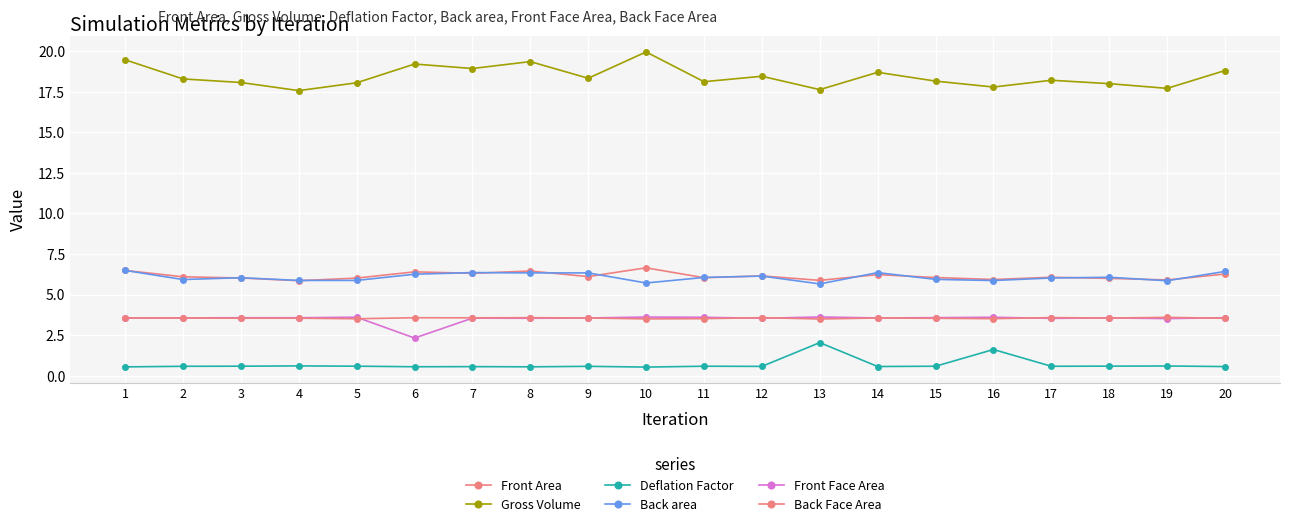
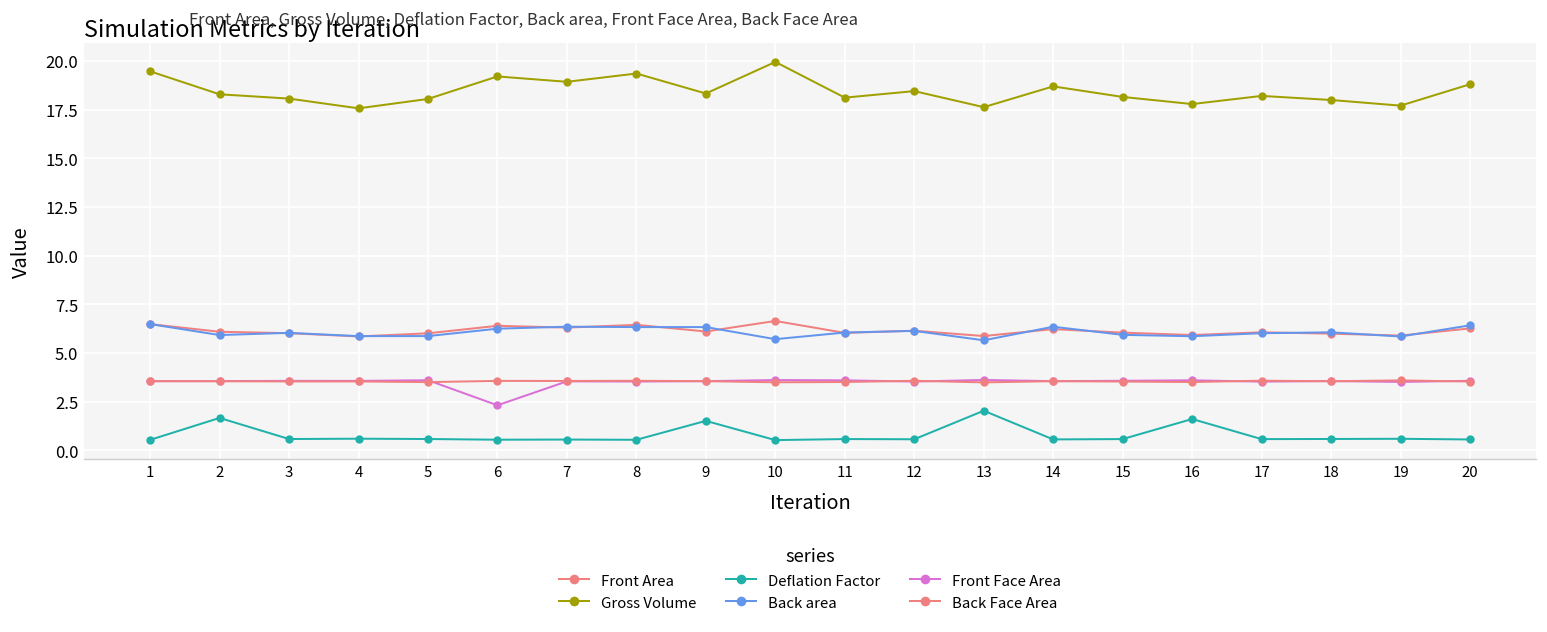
  {
    "Gross Volume": {
      "1": 19.5,
      "2": 18.3,
      "3": 18.1,
      "4": 17.6,
      "5": 18.0,
      "6": 19.2,
      "7": 18.9,
      "8": 19.4,
      "9": 18.3,
      "10": 20.0,
      "11": 18.1,
      "12": 18.5,
      "13": 17.6,
      "14": 18.7,
      "15": 18.2,
      "16": 17.8,
      "17": 18.2,
      "18": 18.0,
      "19": 17.7,
      "20": 18.8
    },
    "Deflation Factor": {
      "1": 0.5,
-     "2": 0.6,
+     "2": 1.7,
      "3": 0.6,
      "4": 0.6,
      "5": 0.6,
      "6": 0.6,
      "7": 0.6,
      "8": 0.5,
-     "9": 0.6,
+     "9": 1.5,
      "10": 0.5,
      "11": 0.6,
      "12": 0.6,
      "13": 2.0,
      "14": 0.6,
      "15": 0.6,
      "16": 1.6,
      "17": 0.6,
      "18": 0.6,
      "19": 0.6,
      "20": 0.6
    },
    "Back area": {
      "2": 5.9,
      "9": 6.3,
      "10": 5.7,
      "13": 5.7,
      "20": 6.4
    },
    "Front Face Area": {
      "6": 2.3
    }
  }
